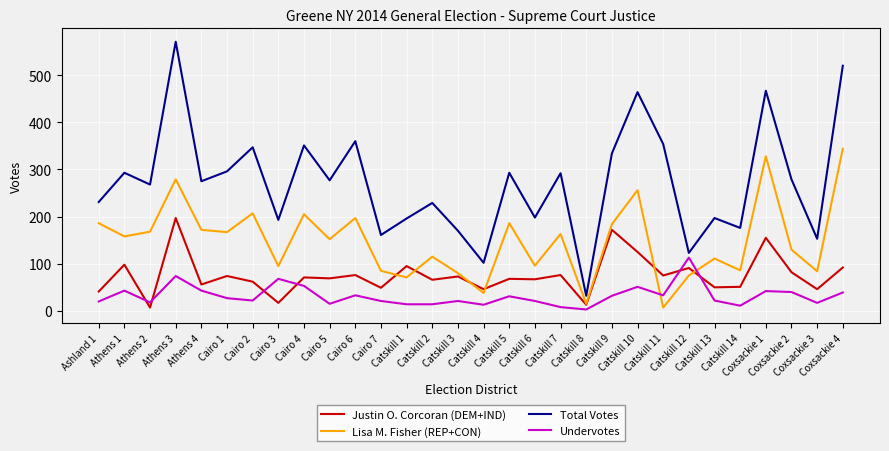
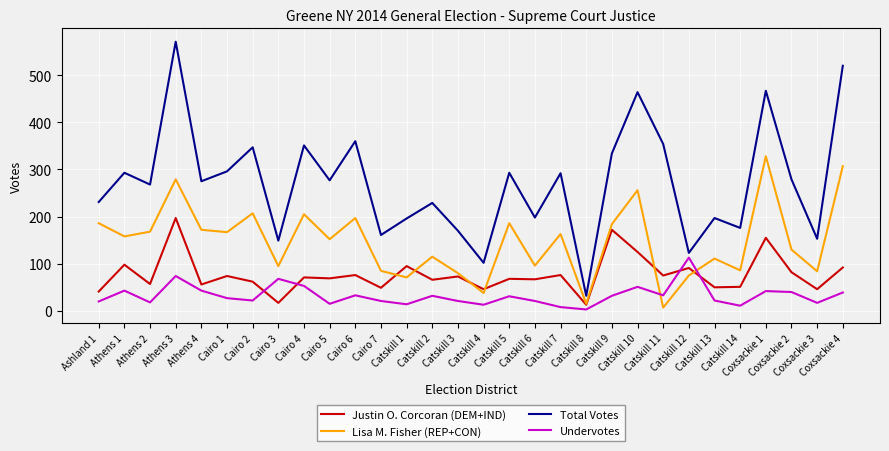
  {
    "Justin O. Corcoran (DEM+IND)": {
      "Ashland 1": 40,
      "Athens 1": 100,
-     "Athens 2": 10,
+     "Athens 2": 60,
      "Athens 3": 200,
      "Athens 4": 60,
      "Cairo 1": 70,
      "Cairo 2": 60,
      "Cairo 3": 20,
      "Cairo 4": 70,
      "Cairo 5": 70,
      "Cairo 6": 80,
      "Cairo 7": 50,
      "Catskill 1": 100,
      "Catskill 2": 70,
      "Catskill 3": 70,
      "Catskill 4": 50,
      "Catskill 5": 70,
      "Catskill 6": 70,
      "Catskill 7": 80,
      "Catskill 9": 170,
      "Catskill 10": 130,
      "Catskill 11": 80,
      "Catskill 12": 90,
      "Catskill 13": 50,
      "Catskill 14": 50,
      "Coxsackie 1": 160,
      "Coxsackie 2": 80,
      "Coxsackie 3": 50,
      "Coxsackie 4": 90
    },
    "Lisa M. Fisher (REP+CON)": {
      "Ashland 1": 190,
      "Athens 1": 160,
      "Athens 2": 170,
      "Athens 3": 280,
      "Athens 4": 170,
      "Cairo 1": 170,
      "Cairo 2": 210,
      "Cairo 3": 100,
      "Cairo 4": 210,
      "Cairo 5": 150,
      "Cairo 6": 200,
      "Cairo 7": 90,
      "Catskill 1": 70,
      "Catskill 2": 120,
      "Catskill 3": 80,
      "Catskill 4": 40,
      "Catskill 5": 190,
      "Catskill 6": 100,
      "Catskill 7": 160,
      "Catskill 9": 180,
      "Catskill 10": 260,
      "Catskill 11": 10,
      "Catskill 12": 80,
      "Catskill 13": 110,
      "Catskill 14": 90,
      "Coxsackie 1": 330,
      "Coxsackie 2": 130,
      "Coxsackie 3": 80,
-     "Coxsackie 4": 340
+     "Coxsackie 4": 310
    },
    "Total Votes": {
      "Ashland 1": 230,
      "Athens 1": 290,
      "Athens 2": 270,
      "Athens 3": 570,
      "Athens 4": 280,
      "Cairo 1": 300,
      "Cairo 2": 350,
-     "Cairo 3": 190,
+     "Cairo 3": 150,
      "Cairo 4": 350,
      "Cairo 5": 280,
      "Cairo 6": 360,
      "Cairo 7": 160,
      "Catskill 1": 200,
      "Catskill 2": 230,
      "Catskill 3": 170,
      "Catskill 4": 100,
      "Catskill 5": 290,
      "Catskill 6": 200,
      "Catskill 7": 290,
      "Catskill 8": 30,
      "Catskill 9": 330,
      "Catskill 10": 460,
      "Catskill 11": 350,
      "Catskill 12": 120,
      "Catskill 13": 200,
      "Catskill 14": 180,
      "Coxsackie 1": 470,
      "Coxsackie 2": 280,
      "Coxsackie 3": 150,
      "Coxsackie 4": 520
    },
    "Undervotes": {
      "Ashland 1": 20,
      "Athens 1": 40,
      "Athens 2": 20,
      "Athens 3": 70,
      "Athens 4": 40,
      "Cairo 1": 30,
      "Cairo 2": 20,
      "Cairo 3": 70,
      "Cairo 4": 50,
      "Cairo 5": 20,
      "Cairo 6": 30,
      "Cairo 7": 20,
      "Catskill 1": 10,
-     "Catskill 2": 10,
+     "Catskill 2": 30,
      "Catskill 3": 20,
      "Catskill 4": 10,
      "Catskill 5": 30,
      "Catskill 6": 20,
      "Catskill 7": 10,
      "Catskill 8": 0,
      "Catskill 9": 30,
      "Catskill 10": 50,
      "Catskill 11": 30,
      "Catskill 12": 110,
      "Catskill 13": 20,
      "Catskill 14": 10,
      "Coxsackie 1": 40,
      "Coxsackie 2": 40,
      "Coxsackie 3": 20,
      "Coxsackie 4": 40
    }
  }
